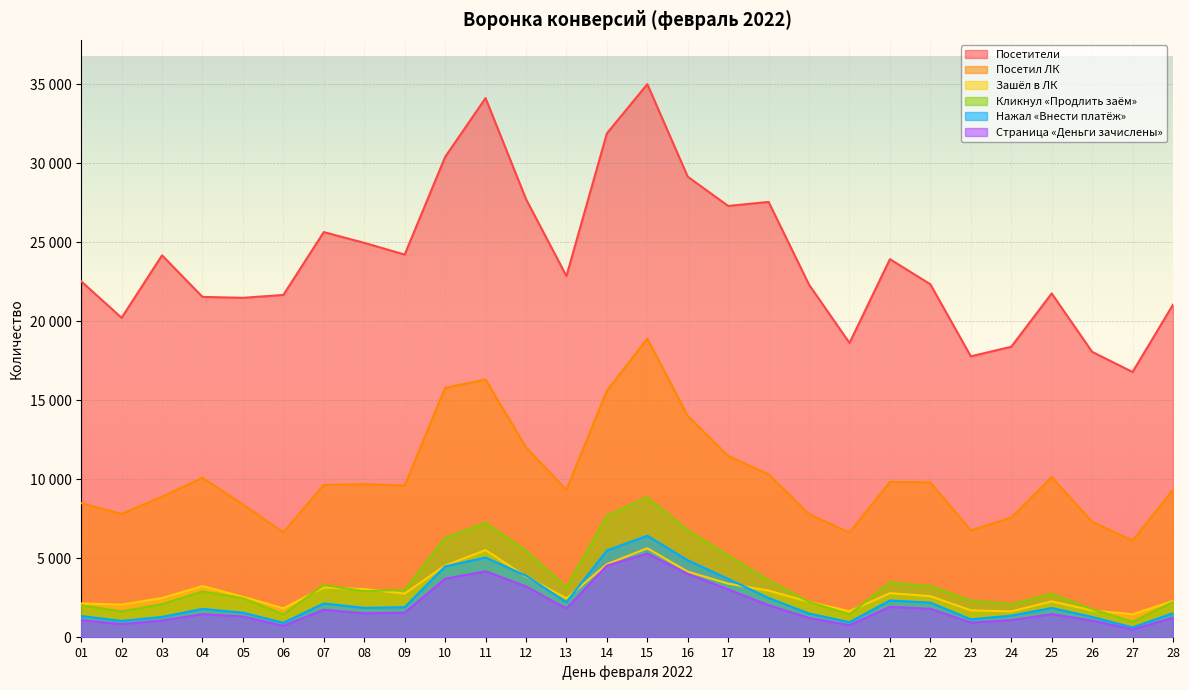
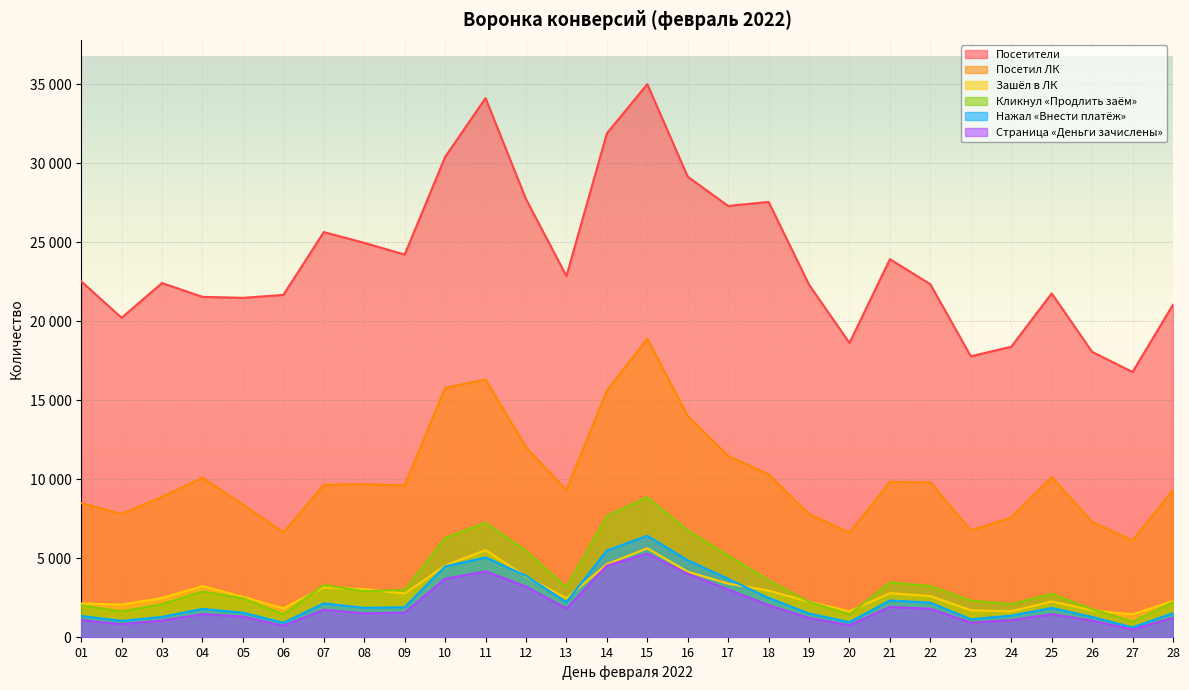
  {
    "Посетители": {
      "01": 22500,
      "02": 20200,
-     "03": 24200,
+     "03": 22400,
      "04": 21600,
      "05": 21500,
      "06": 21700,
      "07": 25700,
      "08": 25000,
      "09": 24200,
      "10": 30400,
      "11": 34100,
      "12": 27700,
      "13": 22900,
      "14": 31900,
      "15": 35000,
      "16": 29200,
      "17": 27300,
      "18": 27600,
      "19": 22300,
      "20": 18600,
      "21": 23900,
      "22": 22300,
      "23": 17800,
      "24": 18400,
      "25": 21800,
      "26": 18100,
      "27": 16800,
      "28": 21100
    },
    "Кликнул «Продлить заём»": {
      "02": 1600,
      "03": 2100,
      "04": 2900,
      "06": 1500,
      "09": 3000,
      "10": 6300,
      "11": 7200,
      "12": 5500,
      "13": 3200,
      "14": 7700,
      "15": 8900,
      "16": 6800,
      "17": 5200,
      "18": 3600,
      "20": 1400,
      "21": 3500,
      "22": 3200,
      "23": 2300,
      "24": 2100,
      "25": 2700,
      "27": 1000
    },
    "Нажал «Внести платёж»": {
      "01": 1300,
      "02": 1000,
      "03": 1300,
      "04": 1800,
      "05": 1600,
      "06": 900,
      "07": 2100,
      "08": 1900,
      "09": 1900,
      "11": 5000,
      "13": 2200,
      "14": 5500,
      "15": 6400,
      "16": 4900,
      "17": 3700,
      "18": 2500,
      "19": 1500,
      "20": 1000,
      "21": 2300,
      "22": 2200,
      "23": 1100,
      "24": 1400,
      "25": 1900,
      "26": 1300,
      "28": 1500
    },
    "Страница «Деньги зачислены»": {
      "01": 1100,
      "02": 800,
      "03": 1100,
      "04": 1500,
      "05": 1300,
      "06": 700,
      "07": 1700,
      "08": 1500,
      "09": 1600,
      "10": 3700,
      "11": 4200,
      "12": 3200,
      "13": 1800,
      "15": 5300,
      "17": 3000,
      "18": 2000,
      "19": 1200,
      "20": 800,
      "21": 1900,
      "22": 1800,
      "23": 900,
      "24": 1100,
      "25": 1500,
      "26": 1100,
      "28": 1200
    }
  }
